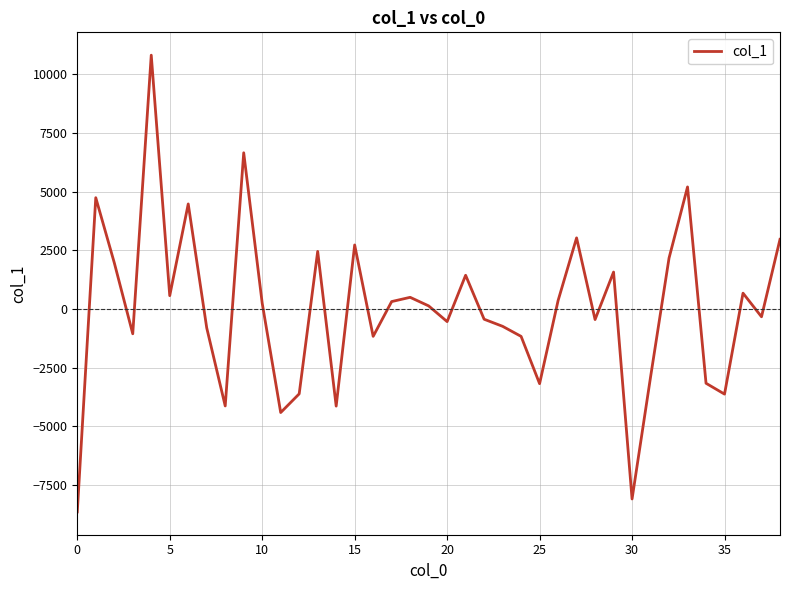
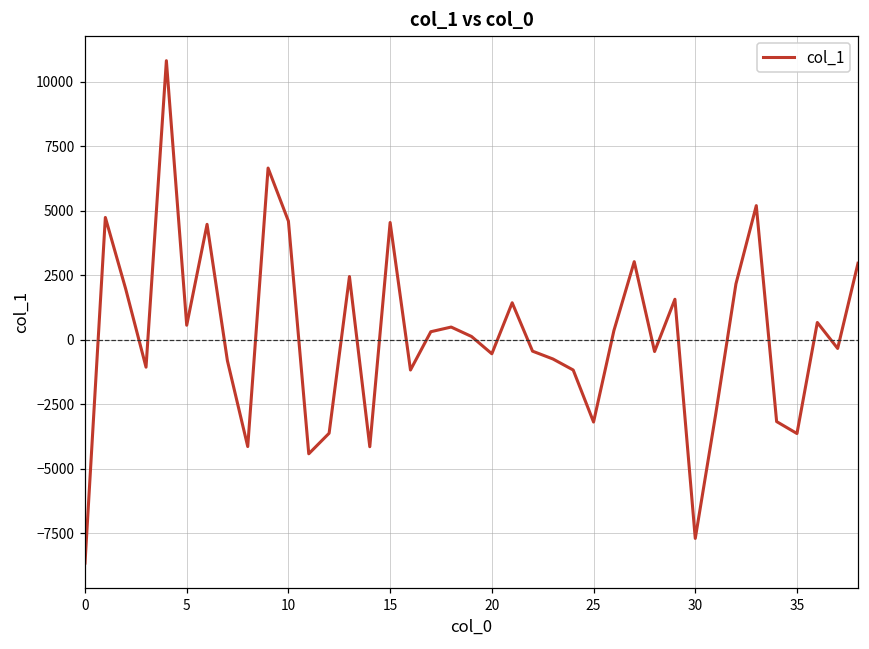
  {
    "0": -8600,
    "5": 600,
-   "10": 200,
-   "15": 2700,
+   "10": 4600,
+   "15": 4500,
    "20": -500,
    "25": -3200,
-   "30": -8100,
+   "30": -7700,
    "35": -3600
  }
